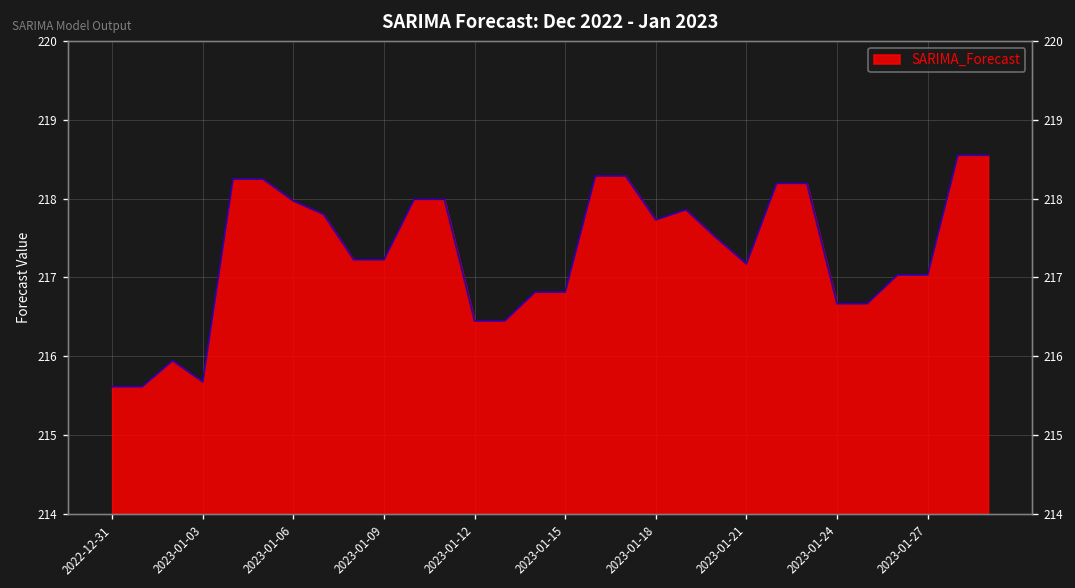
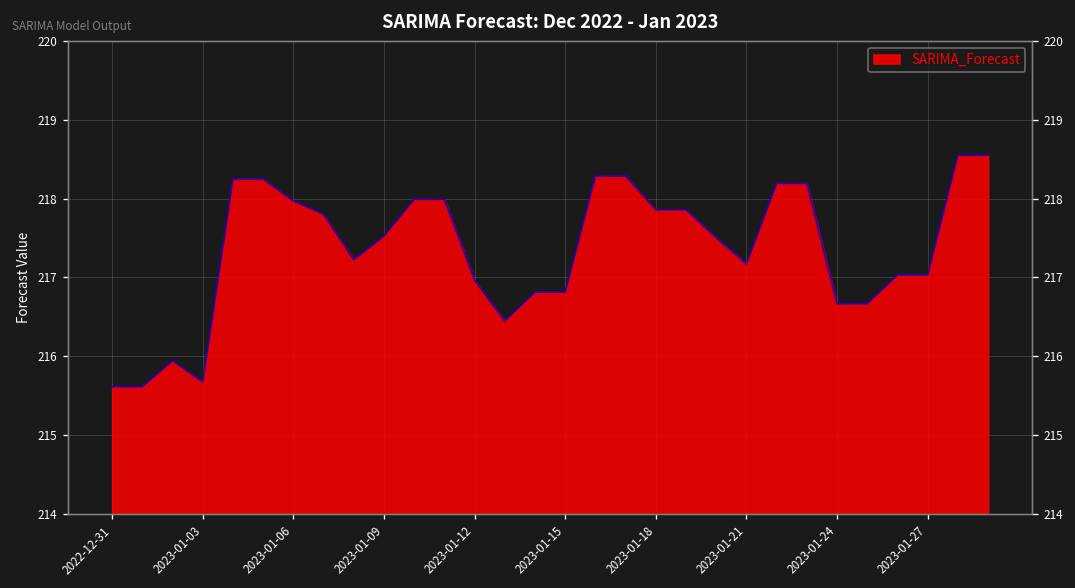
  {
    "2022-12-31": 215.6,
    "2023-01-03": 215.7,
    "2023-01-06": 218.0,
-   "2023-01-09": 217.2,
-   "2023-01-12": 216.4,
+   "2023-01-09": 217.5,
+   "2023-01-12": 217.0,
    "2023-01-15": 216.8,
-   "2023-01-18": 217.7,
+   "2023-01-18": 217.9,
    "2023-01-21": 217.2,
    "2023-01-24": 216.7,
    "2023-01-27": 217.0
  }
